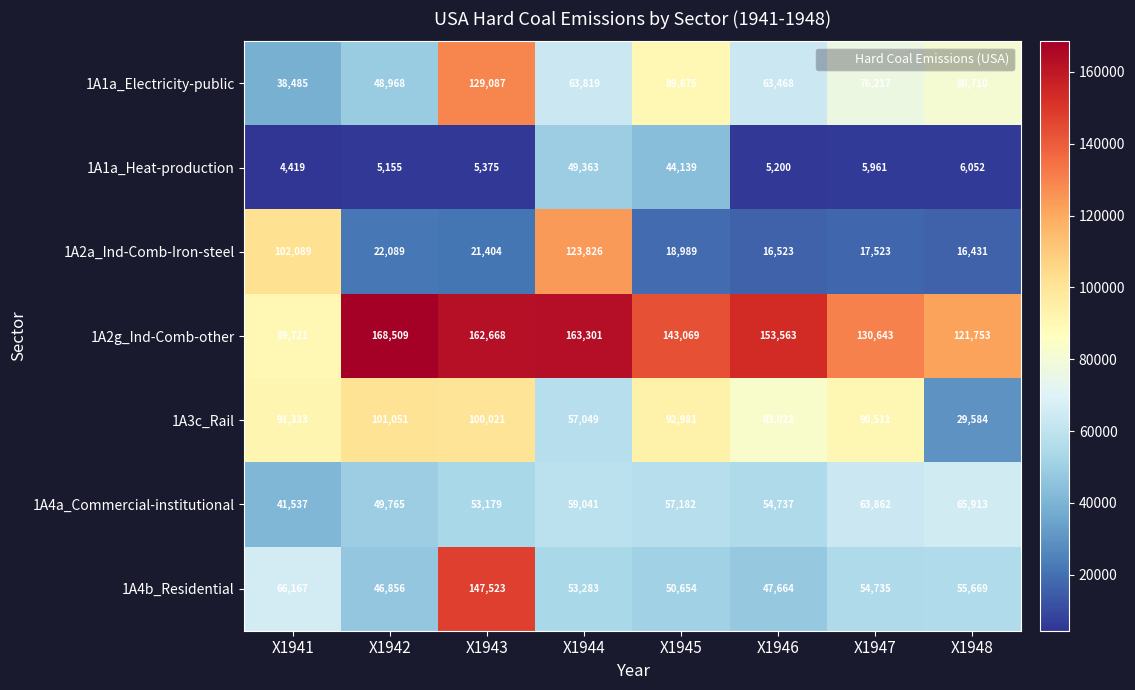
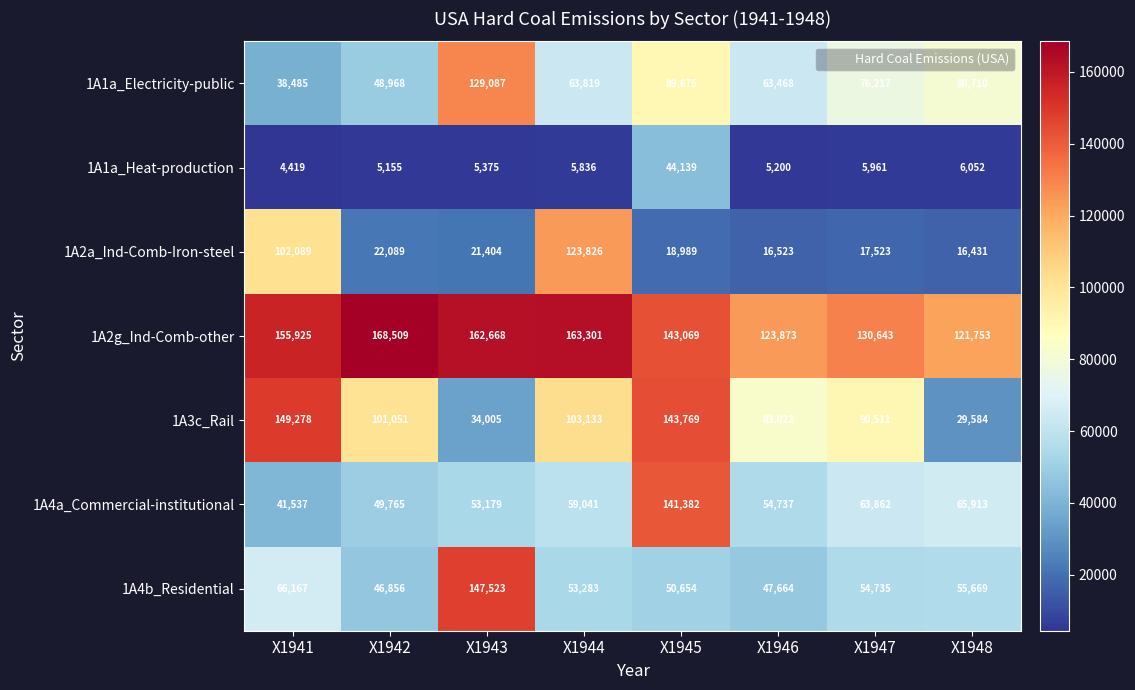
  {
    "1A1a_Electricity-public": {
      "X1941": "38,485",
      "X1942": "48,968",
      "X1943": "129,087",
      "X1944": "63,819",
      "X1945": "89,675",
      "X1946": "63,468"
    },
    "1A1a_Heat-production": {
      "X1941": "4,419",
      "X1942": "5,155",
      "X1943": "5,375",
-     "X1944": "49,363",
+     "X1944": "5,836",
      "X1945": "44,139",
      "X1946": "5,200",
      "X1947": "5,961",
      "X1948": "6,052"
    },
    "1A2a_Ind-Comb-Iron-steel": {
      "X1941": "102,089",
      "X1942": "22,089",
      "X1943": "21,404",
      "X1944": "123,826",
      "X1945": "18,989",
      "X1946": "16,523",
      "X1947": "17,523",
      "X1948": "16,431"
    },
    "1A2g_Ind-Comb-other": {
-     "X1941": "89,721",
+     "X1941": "155,925",
      "X1942": "168,509",
      "X1943": "162,668",
      "X1944": "163,301",
      "X1945": "143,069",
-     "X1946": "153,563",
+     "X1946": "123,873",
      "X1947": "130,643",
      "X1948": "121,753"
    },
    "1A3c_Rail": {
-     "X1941": "91,333",
+     "X1941": "149,278",
      "X1942": "101,051",
-     "X1943": "100,021",
-     "X1944": "57,049",
-     "X1945": "92,981",
+     "X1943": "34,005",
+     "X1944": "103,133",
+     "X1945": "143,769",
      "X1946": "83,022",
      "X1947": "90,511",
      "X1948": "29,584"
    },
    "1A4a_Commercial-institutional": {
      "X1941": "41,537",
      "X1942": "49,765",
      "X1943": "53,179",
      "X1944": "59,041",
-     "X1945": "57,182",
+     "X1945": "141,382",
      "X1946": "54,737",
      "X1947": "63,862"
    },
    "1A4b_Residential": {
      "X1942": "46,856",
      "X1943": "147,523",
      "X1944": "53,283",
      "X1945": "50,654",
      "X1946": "47,664",
      "X1947": "54,735",
      "X1948": "55,669"
    }
  }
